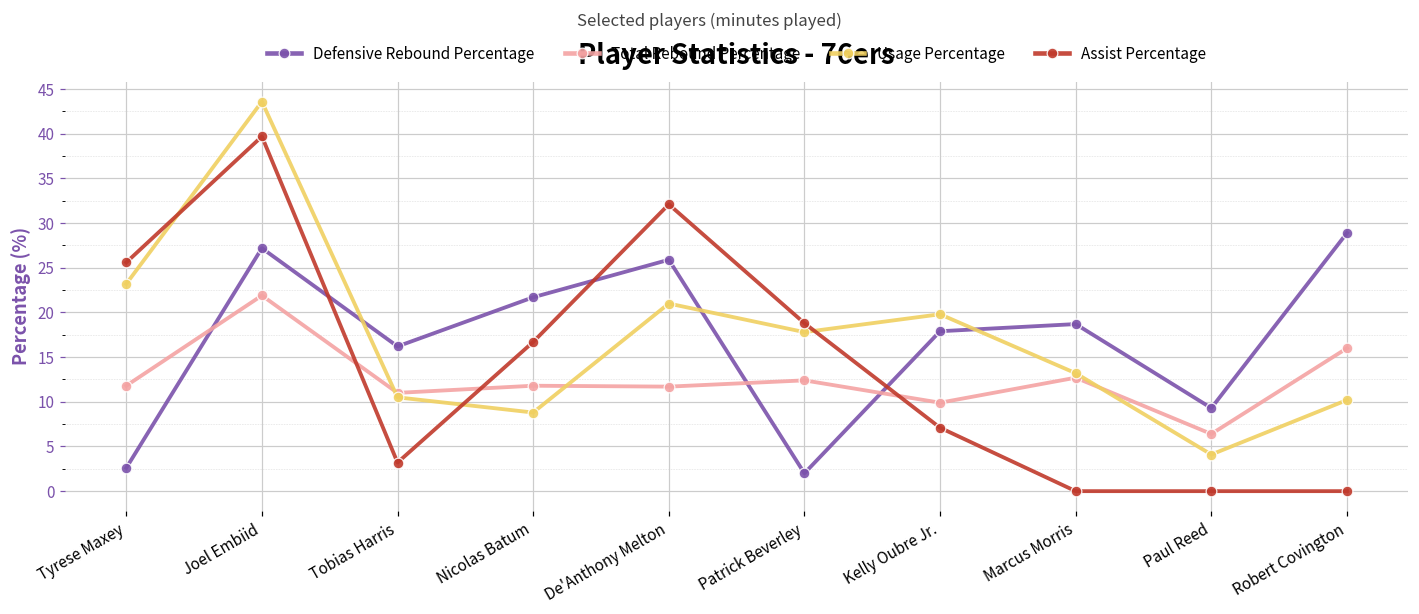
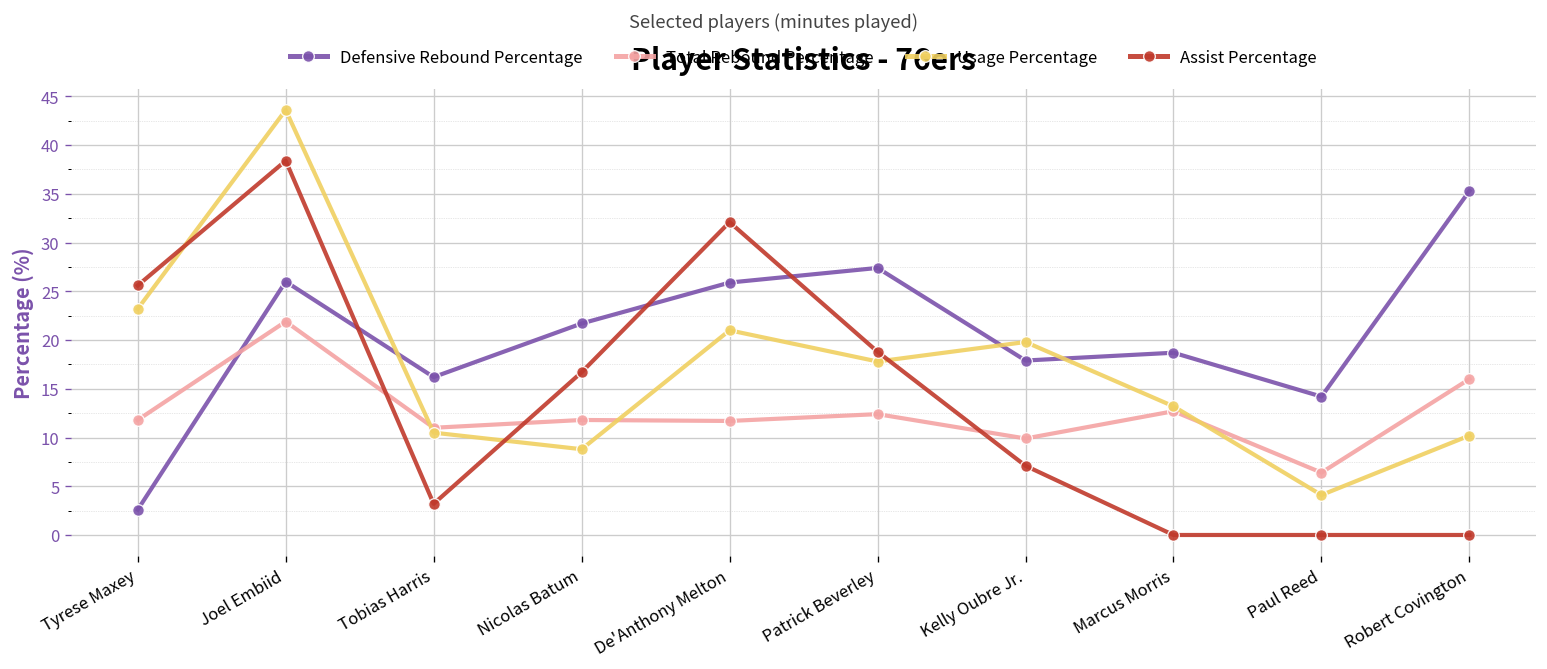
  {
    "Defensive Rebound Percentage": {
      "Tyrese Maxey": 3,
-     "Joel Embiid": 27,
+     "Joel Embiid": 26,
      "Tobias Harris": 16,
      "Nicolas Batum": 22,
      "De'Anthony Melton": 26,
-     "Patrick Beverley": 2,
+     "Patrick Beverley": 27,
      "Kelly Oubre Jr.": 18,
      "Marcus Morris": 19,
-     "Paul Reed": 9,
-     "Robert Covington": 29
+     "Paul Reed": 14,
+     "Robert Covington": 35
    },
    "Total Rebound Percentage": {
      "Tyrese Maxey": 12,
      "Joel Embiid": 22,
      "Tobias Harris": 11,
      "Nicolas Batum": 12,
      "De'Anthony Melton": 12,
      "Patrick Beverley": 12,
      "Kelly Oubre Jr.": 10,
      "Marcus Morris": 13,
      "Paul Reed": 6,
      "Robert Covington": 16
    },
    "Usage Percentage": {
      "Tyrese Maxey": 23,
      "Joel Embiid": 44,
      "Tobias Harris": 11,
      "Nicolas Batum": 9,
      "De'Anthony Melton": 21,
      "Patrick Beverley": 18,
      "Kelly Oubre Jr.": 20,
      "Marcus Morris": 13,
      "Paul Reed": 4,
      "Robert Covington": 10
    },
    "Assist Percentage": {
      "Tyrese Maxey": 26,
-     "Joel Embiid": 40,
+     "Joel Embiid": 38,
      "Tobias Harris": 3,
      "Nicolas Batum": 17,
      "De'Anthony Melton": 32,
      "Patrick Beverley": 19,
      "Kelly Oubre Jr.": 7,
      "Marcus Morris": 0,
      "Paul Reed": 0,
      "Robert Covington": 0
    }
  }
